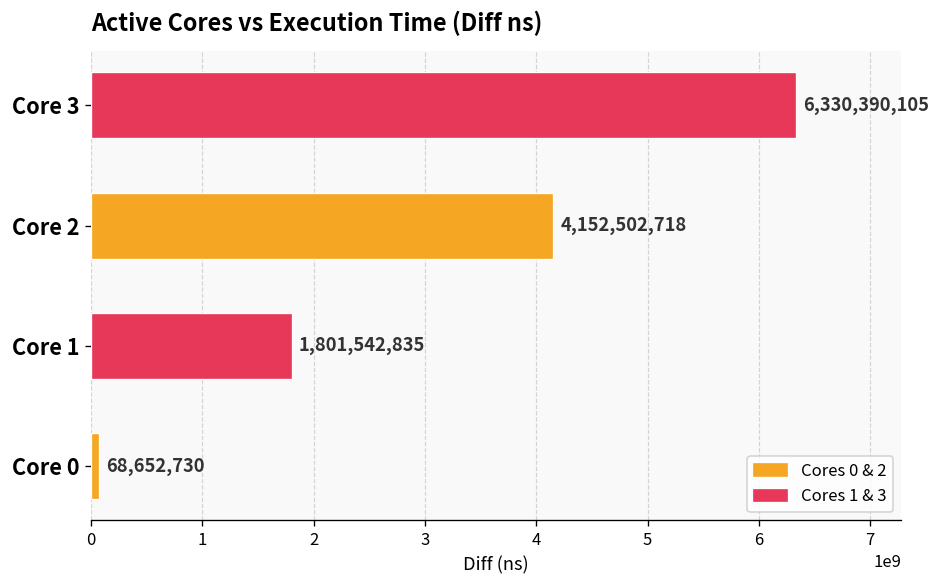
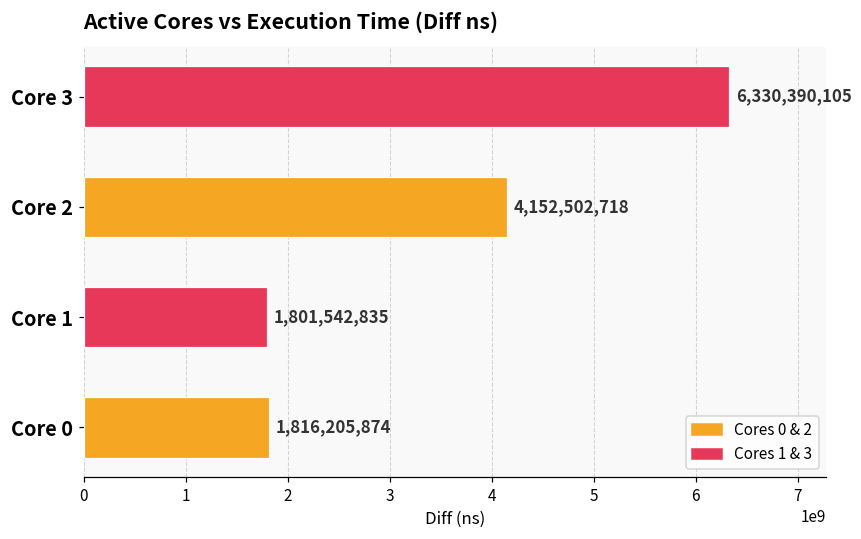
  {
    "Core 3": "6,330,390,105",
    "Core 2": "4,152,502,718",
    "Core 1": "1,801,542,835",
-   "Core 0": "68,652,730"
+   "Core 0": "1,816,205,874"
  }
